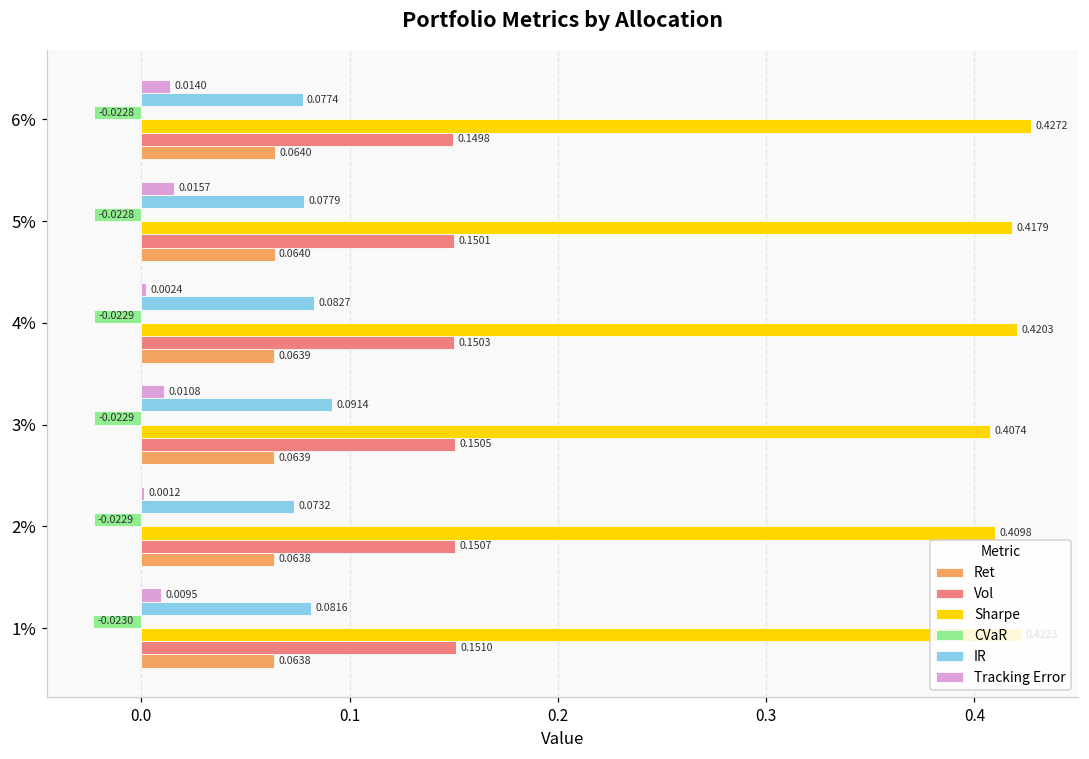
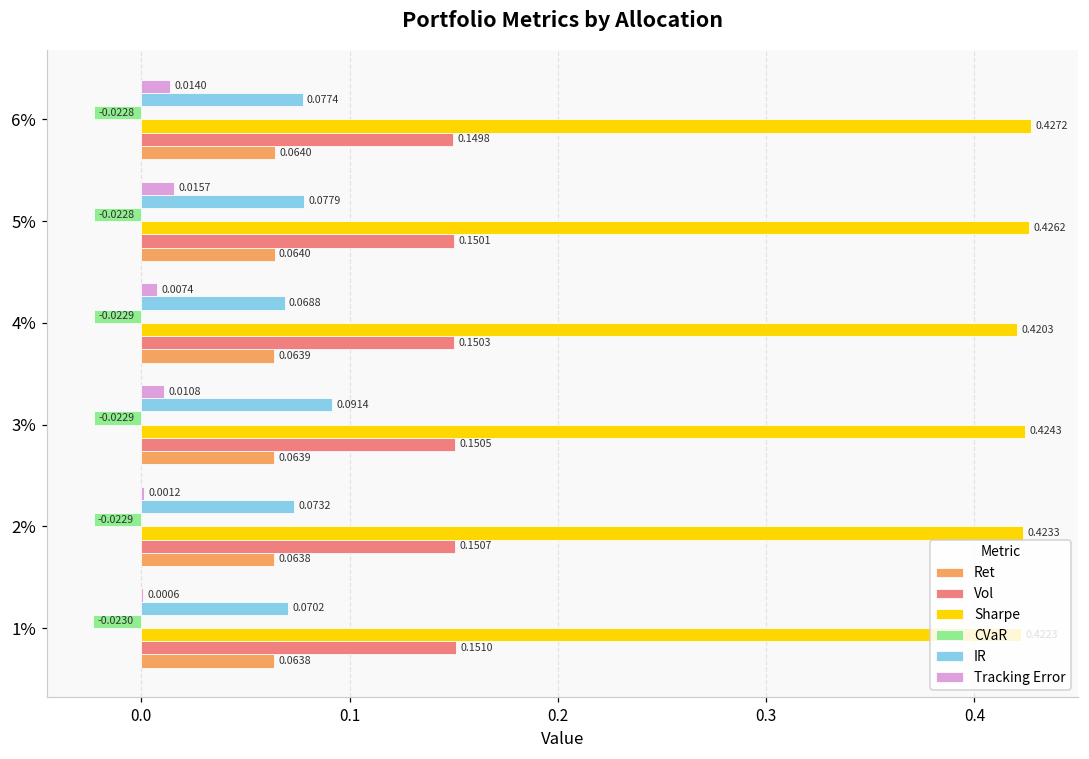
  {
    "Sharpe": {
      "6%": 0.4272,
-     "5%": 0.4179,
+     "5%": 0.4262,
      "4%": 0.4203,
-     "3%": 0.4074,
-     "2%": 0.4098
+     "3%": 0.4243,
+     "2%": 0.4233
    },
    "CVaR": {
      "6%": -0.0228,
      "5%": -0.0228,
      "4%": -0.0229,
      "3%": -0.0229,
      "2%": -0.0229,
      "1%": -0.0230
    },
    "IR": {
      "6%": 0.0774,
      "5%": 0.0779,
-     "4%": 0.0827,
+     "4%": 0.0688,
      "3%": 0.0914,
      "2%": 0.0732,
-     "1%": 0.0816
+     "1%": 0.0702
    },
    "Tracking Error": {
      "6%": 0.0140,
      "5%": 0.0157,
-     "4%": 0.0024,
+     "4%": 0.0074,
      "3%": 0.0108,
      "2%": 0.0012,
-     "1%": 0.0095
+     "1%": 0.0006
    }
  }
